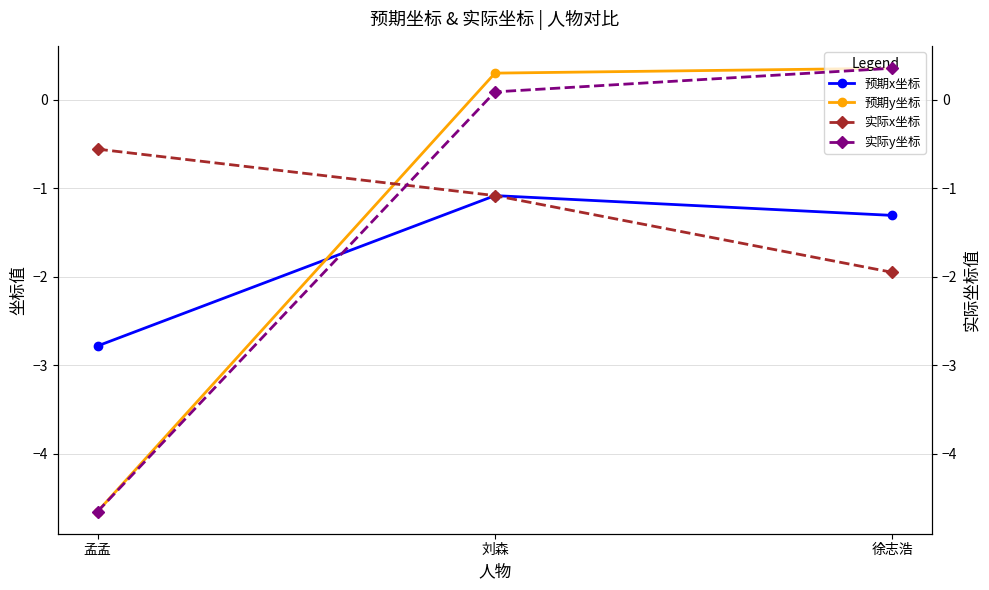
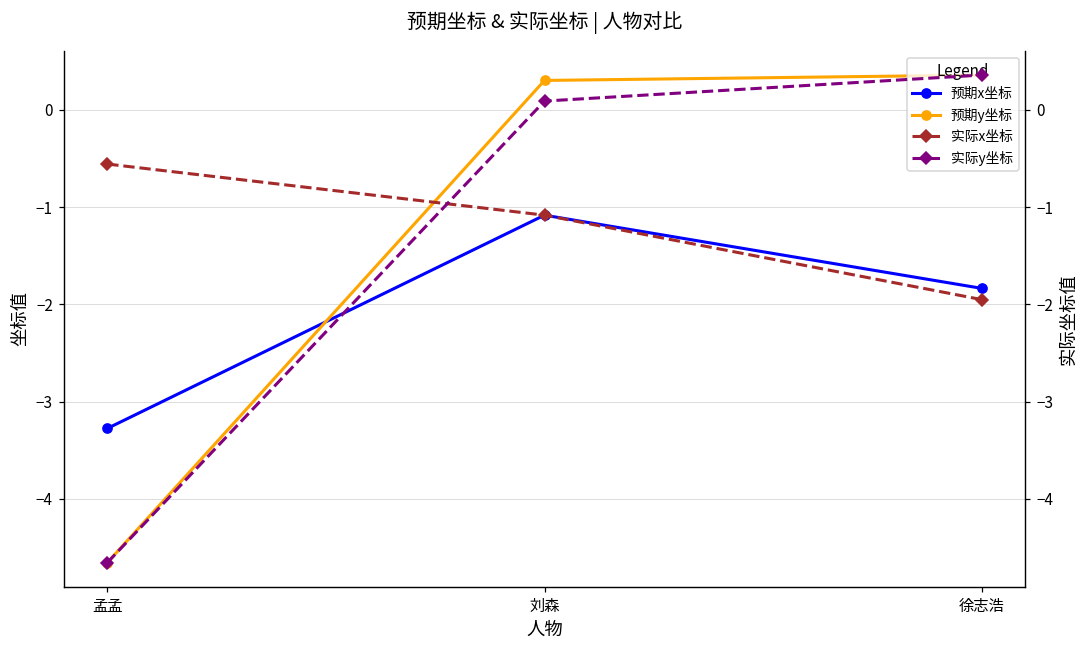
  {
    "预期x坐标": {
-     "孟孟": -2.8,
+     "孟孟": -3.3,
      "刘森": -1.1,
-     "徐志浩": -1.3
+     "徐志浩": -1.8
    },
    "预期y坐标": {
      "孟孟": -4.7,
      "刘森": 0.3
    },
    "实际x坐标": {
      "孟孟": -0.6,
      "刘森": -1.1,
      "徐志浩": -1.9
    },
    "实际y坐标": {
      "孟孟": -4.7,
      "刘森": 0.1
    }
  }
